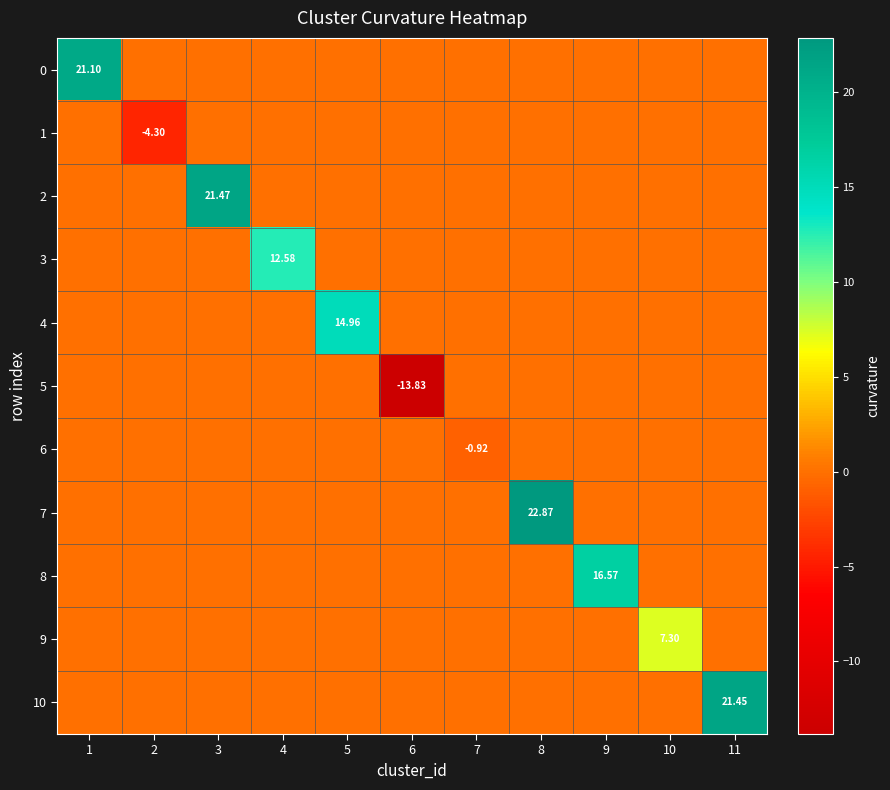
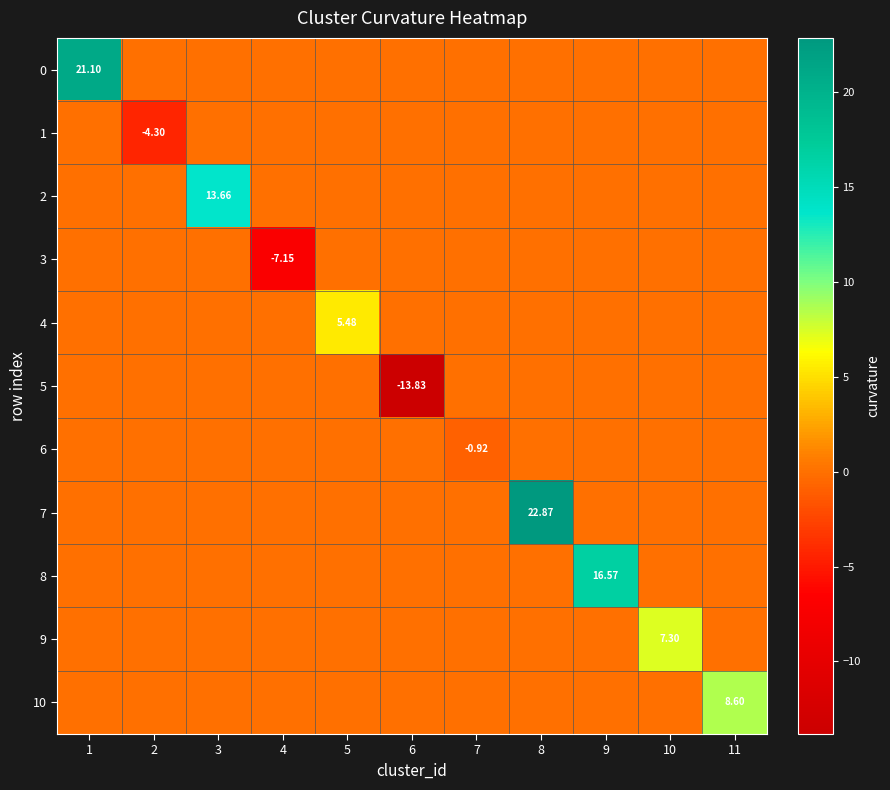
  {
    "0": {
      "1": 21.10
    },
    "1": {
      "2": -4.30
    },
    "2": {
-     "3": 21.47
+     "3": 13.66
    },
    "3": {
-     "4": 12.58
+     "4": -7.15
    },
    "4": {
-     "5": 14.96
+     "5": 5.48
    },
    "5": {
      "6": -13.83
    },
    "6": {
      "7": -0.92
    },
    "7": {
      "8": 22.87
    },
    "8": {
      "9": 16.57
    },
    "9": {
      "10": 7.30
    },
    "10": {
-     "11": 21.45
+     "11": 8.60
    }
  }
